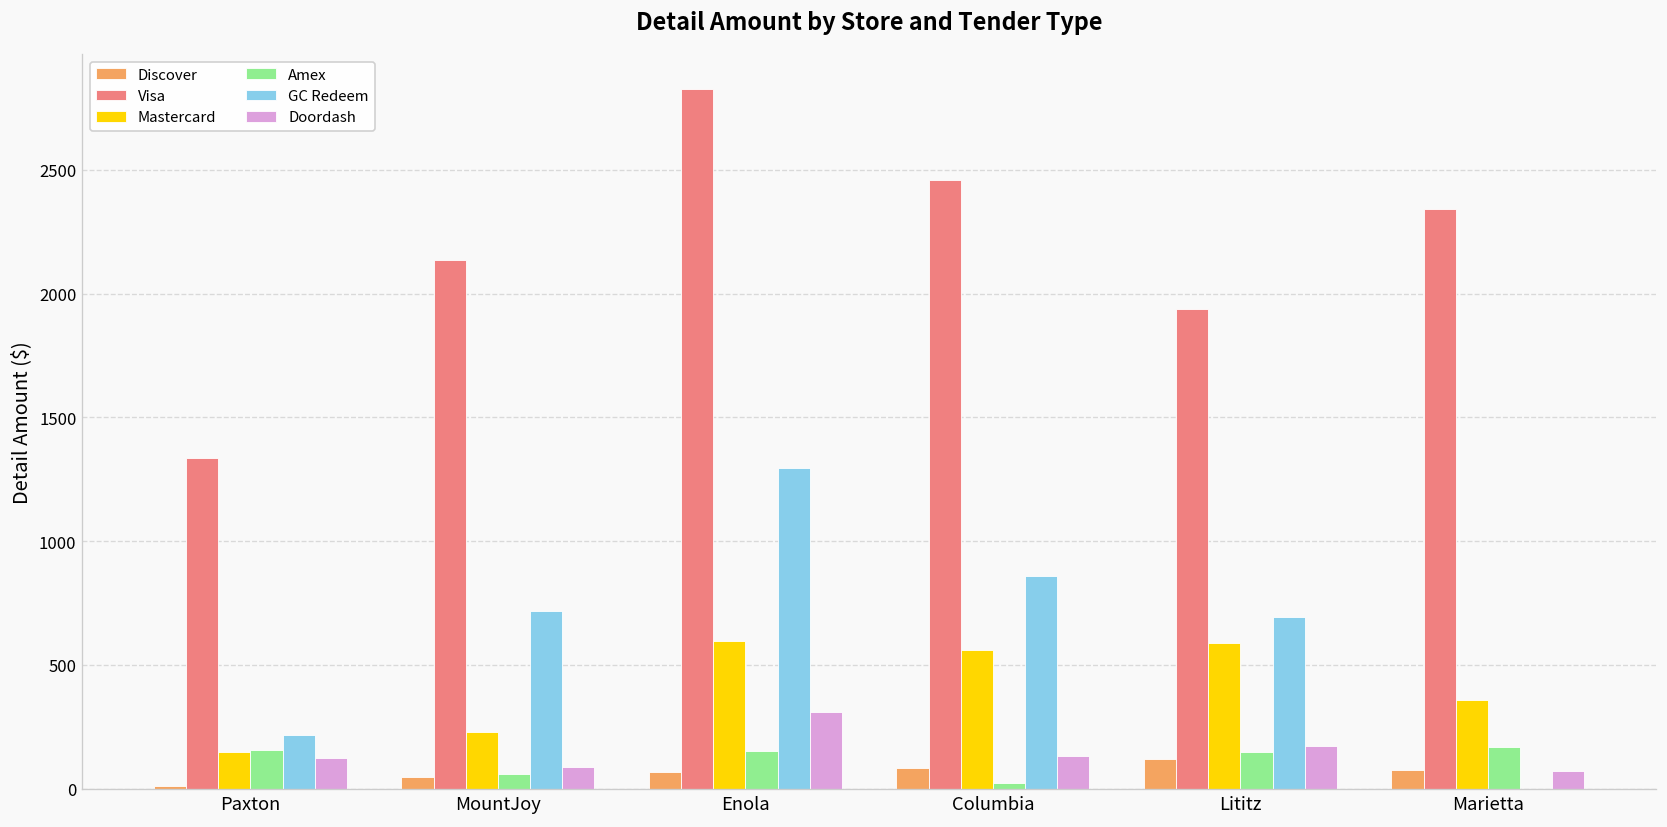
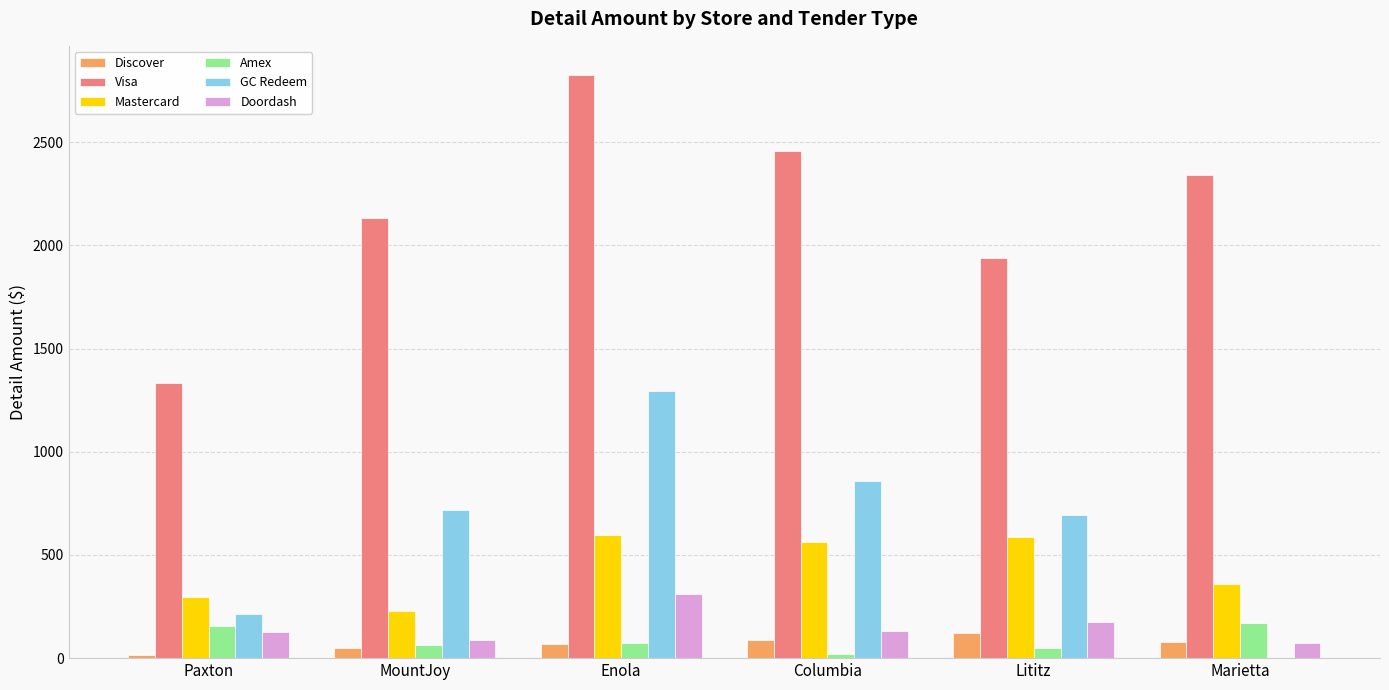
  {
    "Mastercard": {
-     "Paxton": 150,
+     "Paxton": 300,
      "MountJoy": 230,
      "Enola": 600,
      "Columbia": 560,
      "Lititz": 590,
      "Marietta": 360
    },
    "Amex": {
      "Paxton": 160,
      "MountJoy": 60,
-     "Enola": 150,
+     "Enola": 70,
      "Columbia": 20,
-     "Lititz": 150,
+     "Lititz": 50,
      "Marietta": 170
    },
    "GC Redeem": {
      "Paxton": 220,
      "MountJoy": 720,
      "Enola": 1300,
      "Columbia": 860,
      "Lititz": 700,
      "Marietta": 0
    },
    "Doordash": {
      "Paxton": 130,
      "MountJoy": 90,
      "Enola": 310,
      "Columbia": 130,
      "Lititz": 170,
      "Marietta": 70
    }
  }
